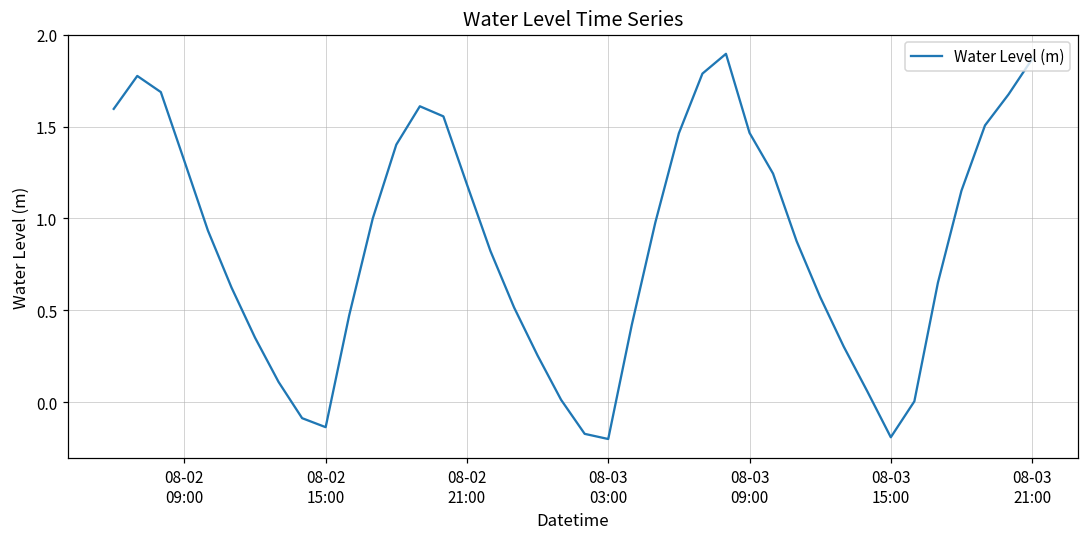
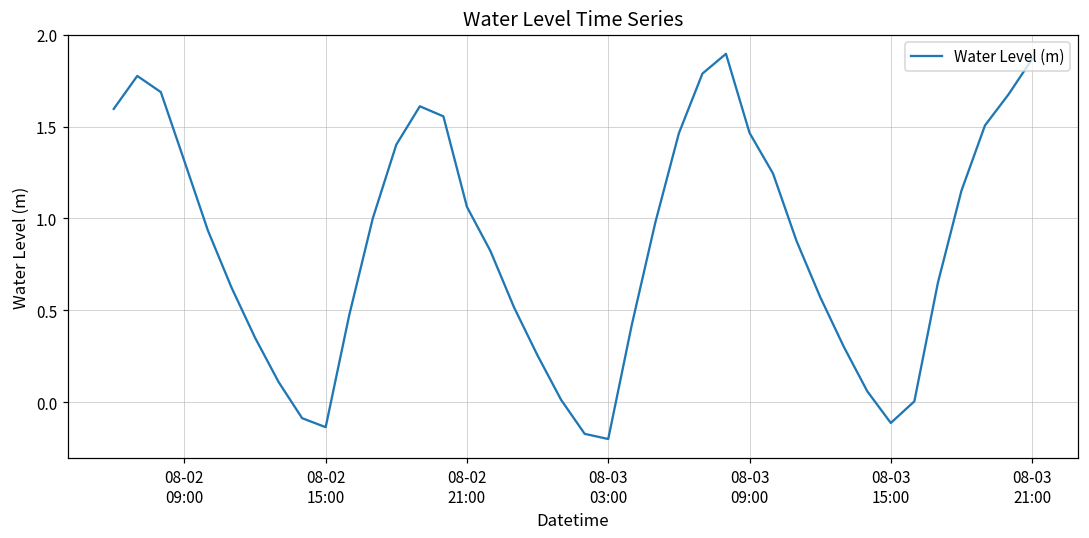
  {
    "08-02 09:00": 1.31,
    "08-02 15:00": -0.14,
-   "08-02 21:00": 1.18,
+   "08-02 21:00": 1.06,
    "08-03 03:00": -0.20,
    "08-03 09:00": 1.47,
-   "08-03 15:00": -0.19
+   "08-03 15:00": -0.11
  }
